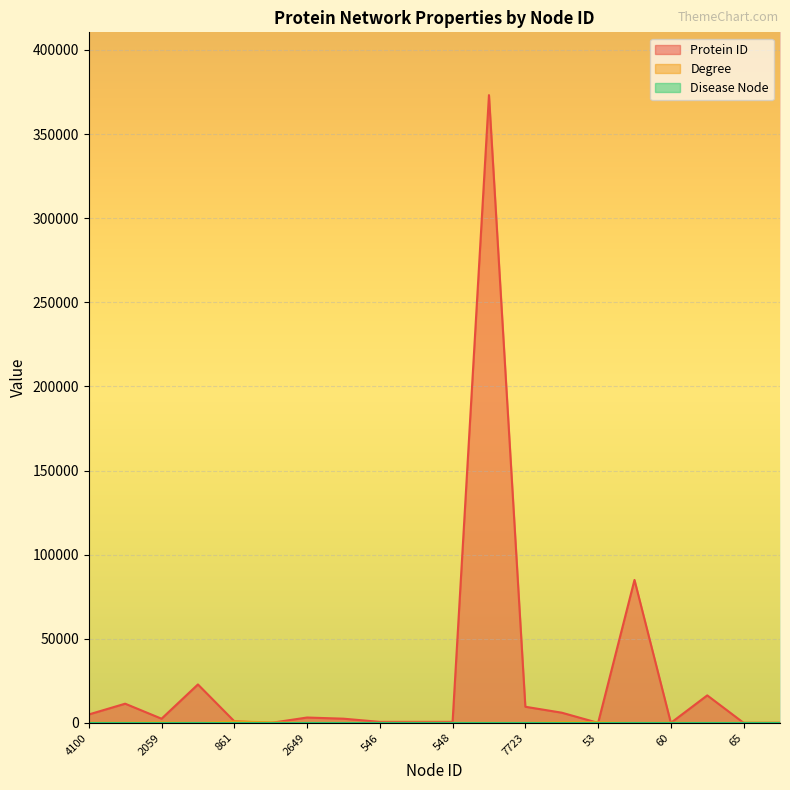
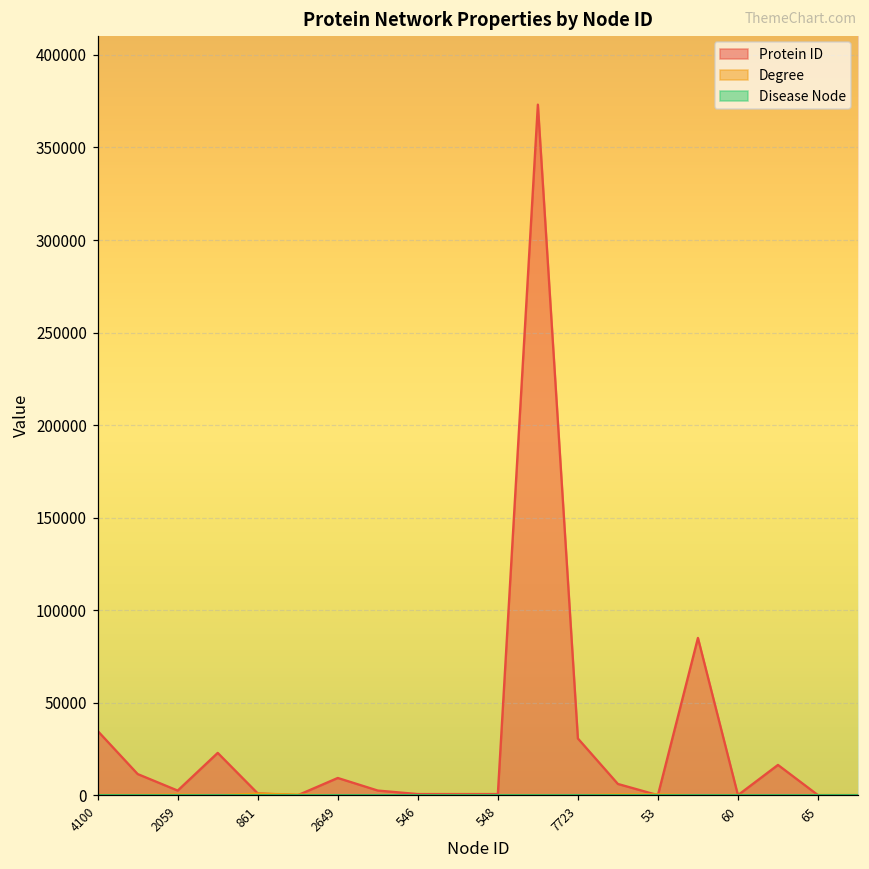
  {
    "Protein ID": {
-     "4100": 5000,
+     "4100": 35000,
      "2059": 3000,
-     "2649": 3000,
-     "7723": 10000
+     "2649": 9000,
+     "7723": 31000
    }
  }
